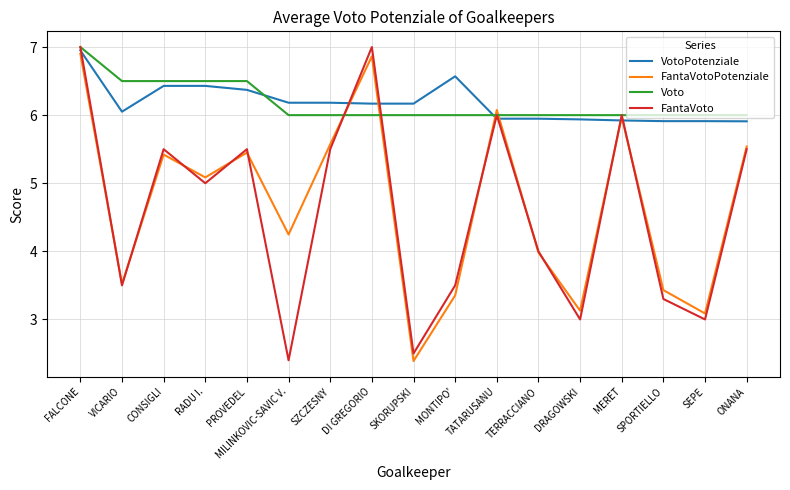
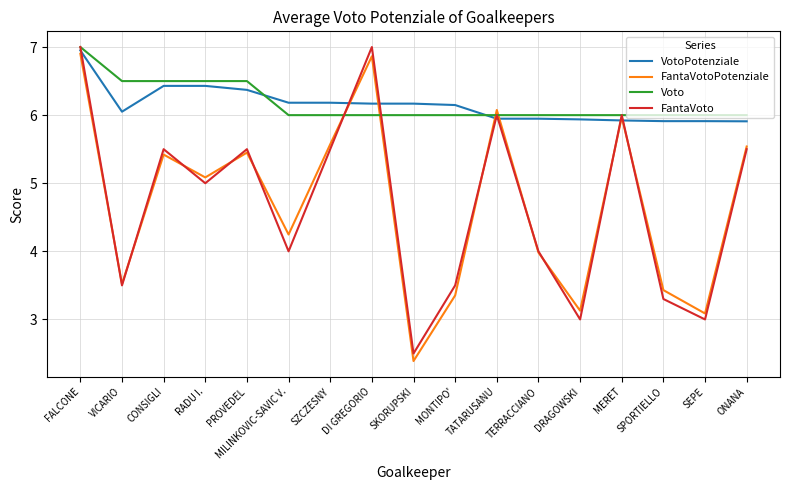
  {
    "VotoPotenziale": {
      "FALCONE": 7.0,
      "VICARIO": 6.1,
      "CONSIGLI": 6.4,
      "RADU I.": 6.4,
      "PROVEDEL": 6.4,
      "MILINKOVIC-SAVIC V.": 6.2,
      "SZCZESNY": 6.2,
      "DI GREGORIO": 6.2,
      "SKORUPSKI": 6.2,
-     "MONTIPO'": 6.6,
+     "MONTIPO'": 6.1,
      "TATARUSANU": 5.9,
      "TERRACCIANO": 5.9,
      "DRAGOWSKI": 5.9,
      "MERET": 5.9,
      "SPORTIELLO": 5.9,
      "SEPE": 5.9,
      "ONANA": 5.9
    },
    "FantaVotoPotenziale": {
      "FALCONE": 6.9,
      "CONSIGLI": 5.4,
      "RADU I.": 5.1,
      "PROVEDEL": 5.4,
      "MILINKOVIC-SAVIC V.": 4.2,
      "SZCZESNY": 5.6,
      "DI GREGORIO": 6.9,
      "SKORUPSKI": 2.4,
      "MONTIPO'": 3.4,
      "TATARUSANU": 6.1,
      "DRAGOWSKI": 3.1,
      "SPORTIELLO": 3.4,
      "SEPE": 3.1,
      "ONANA": 5.5
    },
    "Voto": {
      "VICARIO": 6.5,
      "CONSIGLI": 6.5,
      "RADU I.": 6.5,
      "PROVEDEL": 6.5,
      "MILINKOVIC-SAVIC V.": 6.0,
      "SZCZESNY": 6.0,
      "DI GREGORIO": 6.0,
      "SKORUPSKI": 6.0,
      "MONTIPO'": 6.0,
      "TERRACCIANO": 6.0,
      "DRAGOWSKI": 6.0
    },
    "FantaVoto": {
      "CONSIGLI": 5.5,
      "RADU I.": 5.0,
      "PROVEDEL": 5.5,
-     "MILINKOVIC-SAVIC V.": 2.4,
+     "MILINKOVIC-SAVIC V.": 4.0,
      "SZCZESNY": 5.5,
      "DI GREGORIO": 7.0,
      "SKORUPSKI": 2.5,
      "MONTIPO'": 3.5,
      "DRAGOWSKI": 3.0,
      "SPORTIELLO": 3.3,
      "SEPE": 3.0,
      "ONANA": 5.5
    }
  }
